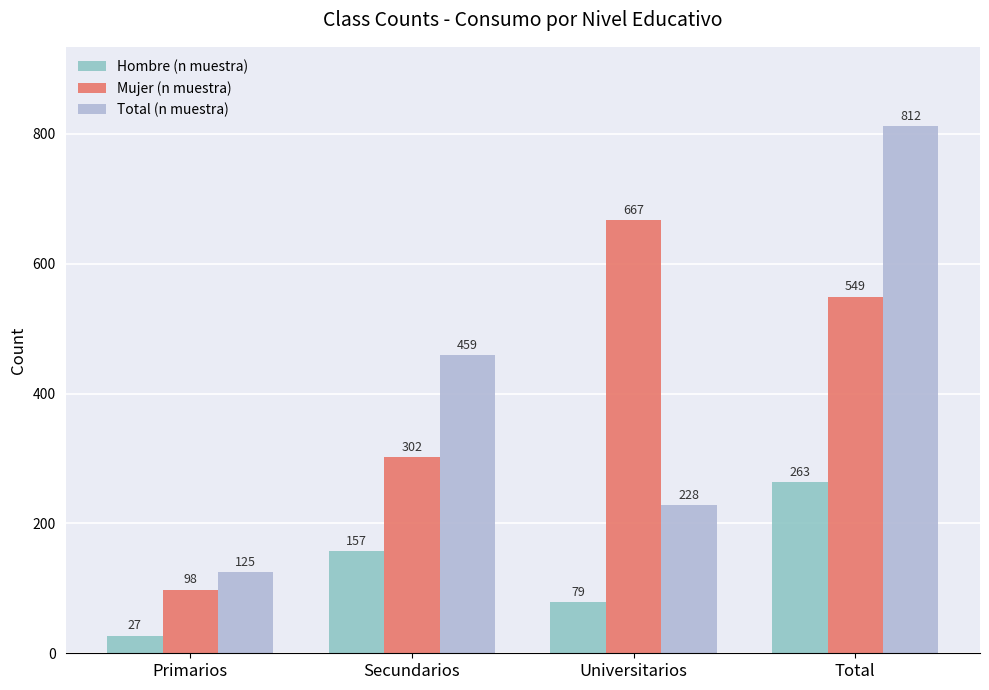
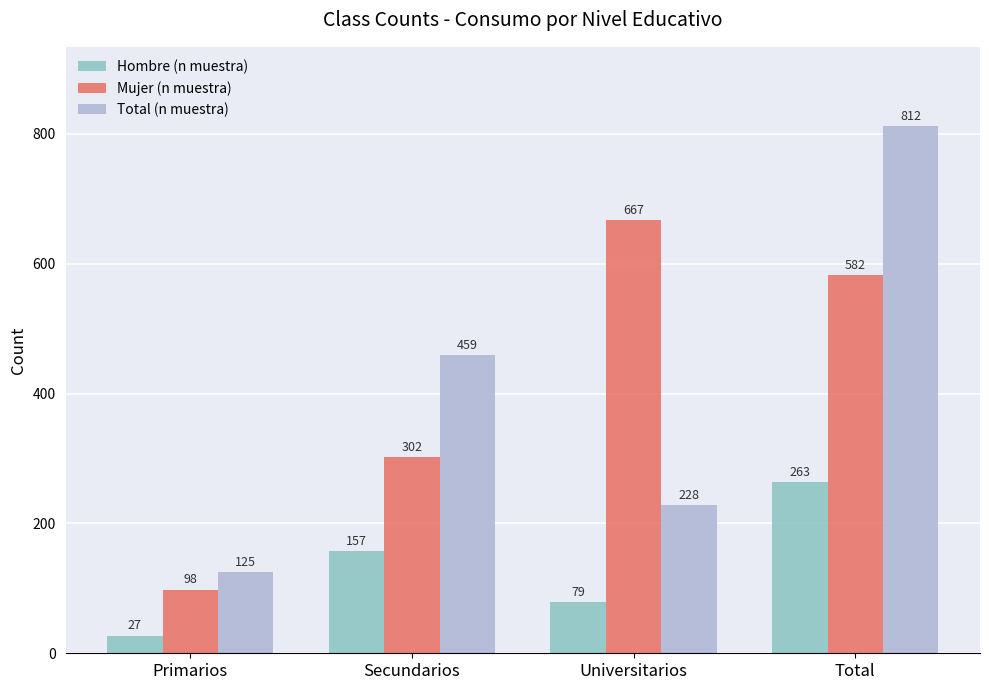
  {
    "Mujer (n muestra)": {
      "Primarios": 98,
      "Secundarios": 302,
      "Universitarios": 667,
-     "Total": 549
+     "Total": 582
    }
  }
